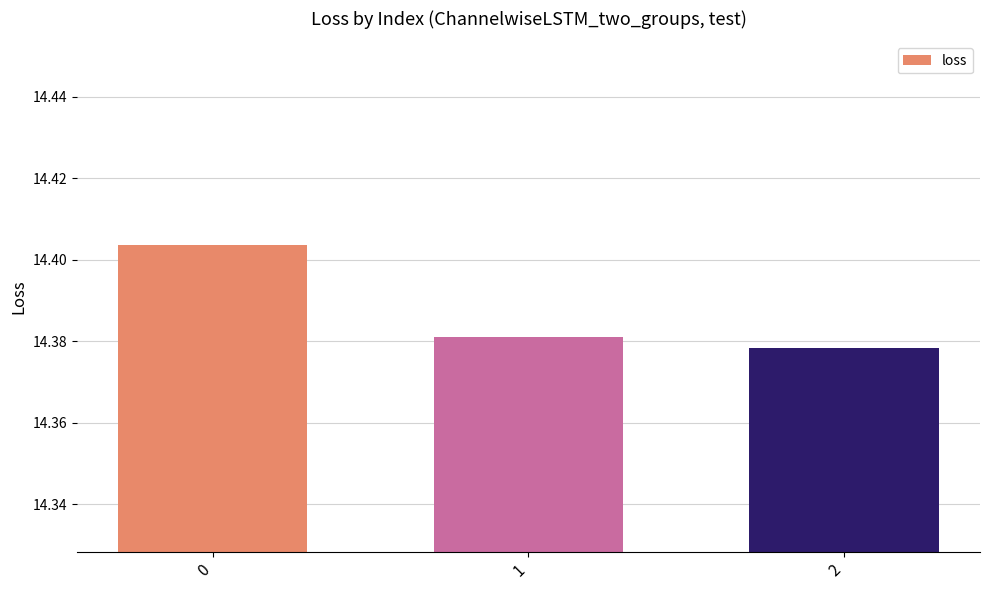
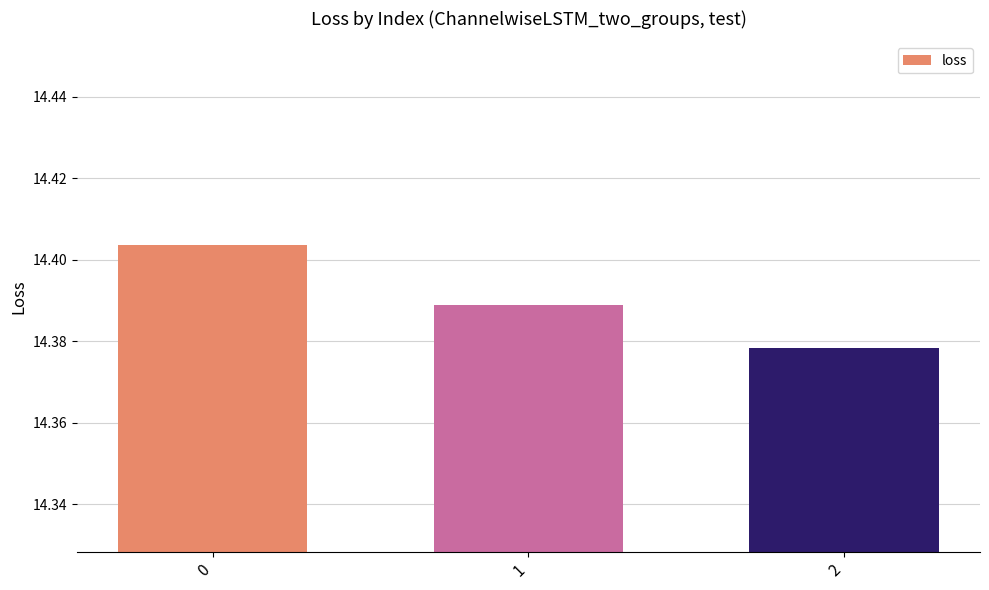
  {
    "0": 14.404,
-   "1": 14.381,
+   "1": 14.389,
    "2": 14.378
  }
